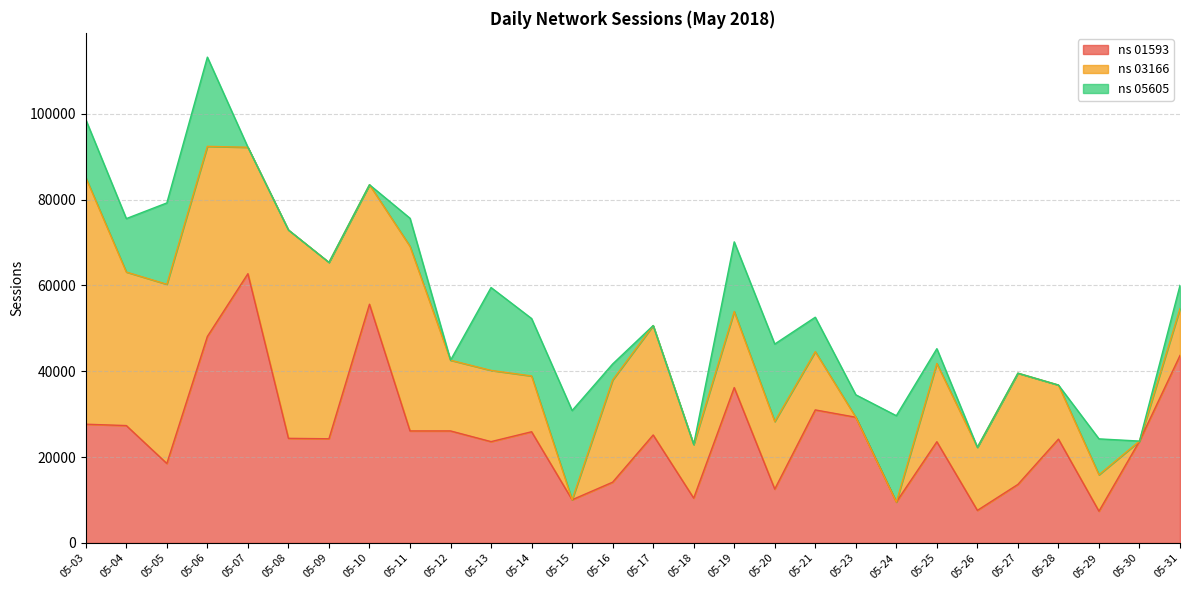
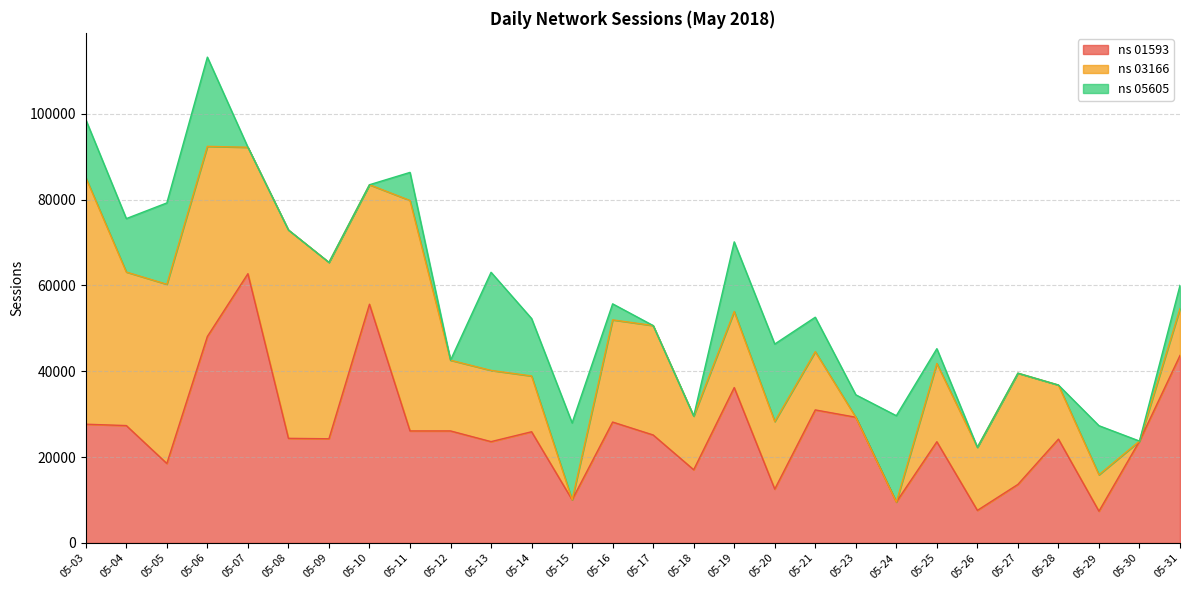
  {
    "ns 01593": {
      "05-03": 28000,
      "05-04": 27000,
      "05-05": 19000,
      "05-06": 48000,
      "05-07": 63000,
      "05-08": 24000,
      "05-09": 24000,
      "05-10": 56000,
      "05-11": 26000,
      "05-12": 26000,
      "05-13": 24000,
      "05-14": 26000,
-     "05-16": 14000,
+     "05-16": 28000,
      "05-17": 25000,
-     "05-18": 10000,
+     "05-18": 17000,
      "05-19": 36000,
      "05-20": 13000,
      "05-21": 31000,
      "05-25": 24000,
      "05-26": 8000,
      "05-27": 14000,
      "05-28": 24000,
      "05-29": 7000,
      "05-31": 44000
    },
    "ns 03166": {
      "05-03": 57000,
      "05-04": 36000,
      "05-05": 42000,
      "05-06": 44000,
-     "05-11": 43000,
+     "05-11": 54000,
      "05-13": 17000,
      "05-14": 13000,
      "05-16": 24000,
      "05-19": 18000,
      "05-20": 16000,
      "05-21": 14000,
      "05-25": 18000,
      "05-29": 8000,
      "05-31": 11000
    },
    "ns 05605": {
      "05-03": 14000,
      "05-04": 12000,
      "05-05": 19000,
      "05-06": 21000,
      "05-11": 7000,
-     "05-13": 19000,
+     "05-13": 23000,
      "05-14": 13000,
-     "05-15": 21000,
+     "05-15": 18000,
      "05-16": 4000,
      "05-19": 16000,
      "05-20": 18000,
      "05-21": 8000,
      "05-23": 5000,
      "05-24": 20000,
      "05-25": 3000,
-     "05-29": 8000,
+     "05-29": 11000,
      "05-31": 5000
    }
  }
